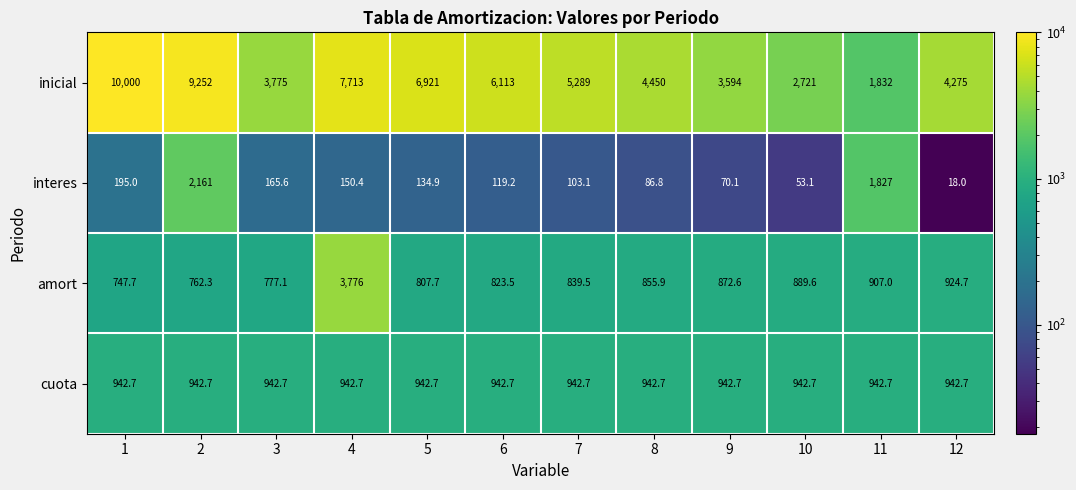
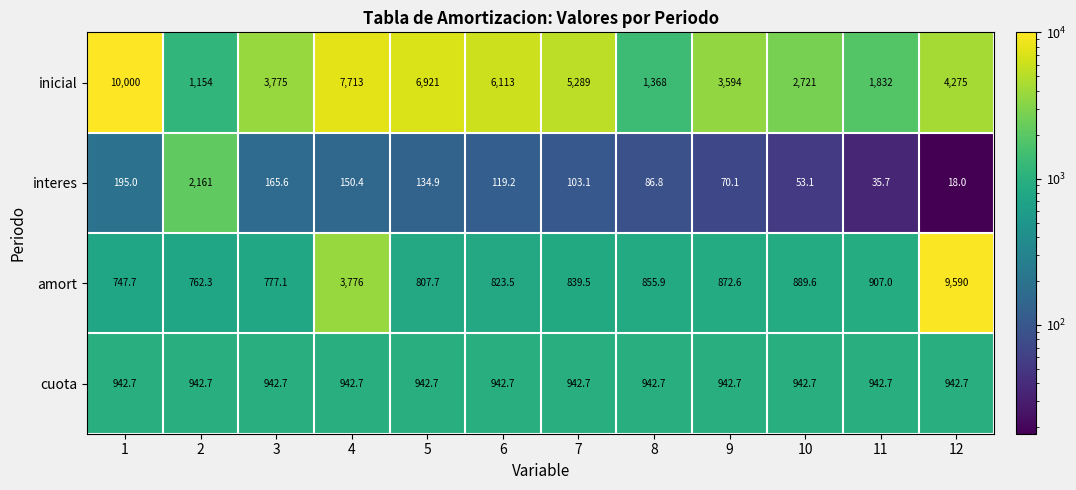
  {
    "inicial": {
      "1": "10,000",
-     "2": "9,252",
+     "2": "1,154",
      "3": "3,775",
      "4": "7,713",
      "5": "6,921",
      "6": "6,113",
      "7": "5,289",
-     "8": "4,450",
+     "8": "1,368",
      "9": "3,594",
      "10": "2,721",
      "11": "1,832",
      "12": "4,275"
    },
    "interes": {
      "1": "195.0",
      "2": "2,161",
      "3": "165.6",
      "4": "150.4",
      "5": "134.9",
      "6": "119.2",
      "7": "103.1",
      "8": "86.8",
      "9": "70.1",
      "10": "53.1",
-     "11": "1,827",
+     "11": "35.7",
      "12": "18.0"
    },
    "amort": {
      "1": "747.7",
      "2": "762.3",
      "3": "777.1",
      "4": "3,776",
      "5": "807.7",
      "6": "823.5",
      "7": "839.5",
      "8": "855.9",
      "9": "872.6",
      "10": "889.6",
      "11": "907.0",
-     "12": "924.7"
+     "12": "9,590"
    },
    "cuota": {
      "1": "942.7",
      "2": "942.7",
      "3": "942.7",
      "4": "942.7",
      "5": "942.7",
      "6": "942.7",
      "7": "942.7",
      "8": "942.7",
      "9": "942.7",
      "10": "942.7",
      "11": "942.7",
      "12": "942.7"
    }
  }
